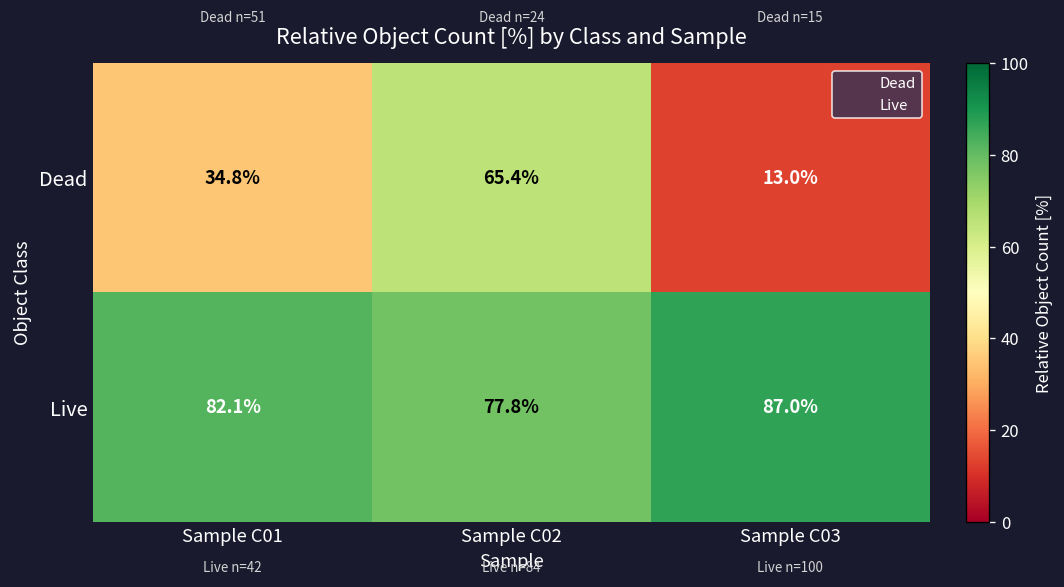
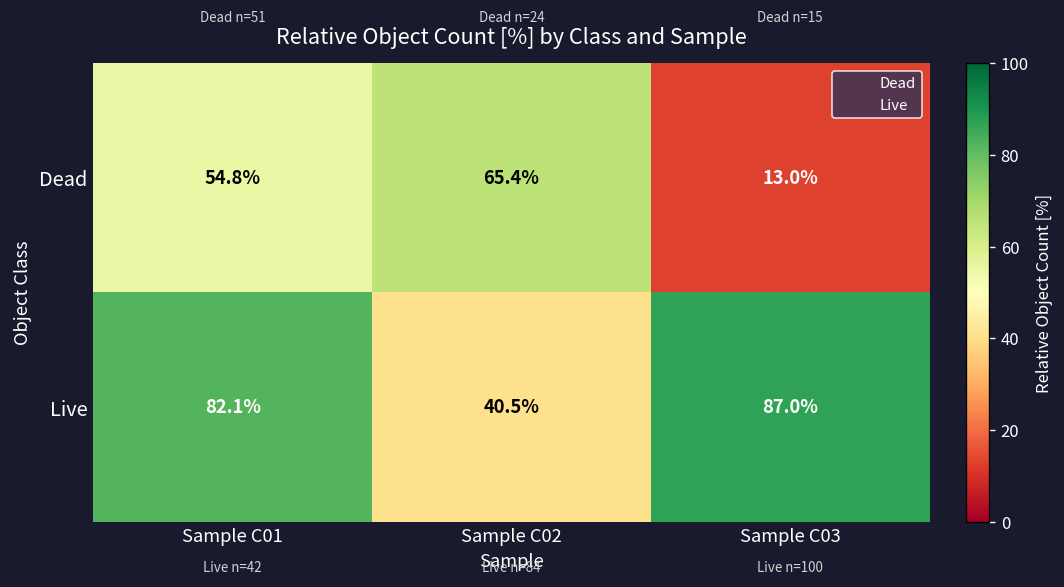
  {
    "Dead": {
-     "Sample C01": "34.8%",
+     "Sample C01": "54.8%",
      "Sample C02": "65.4%",
      "Sample C03": "13.0%"
    },
    "Live": {
      "Sample C01": "82.1%",
-     "Sample C02": "77.8%",
+     "Sample C02": "40.5%",
      "Sample C03": "87.0%"
    }
  }
